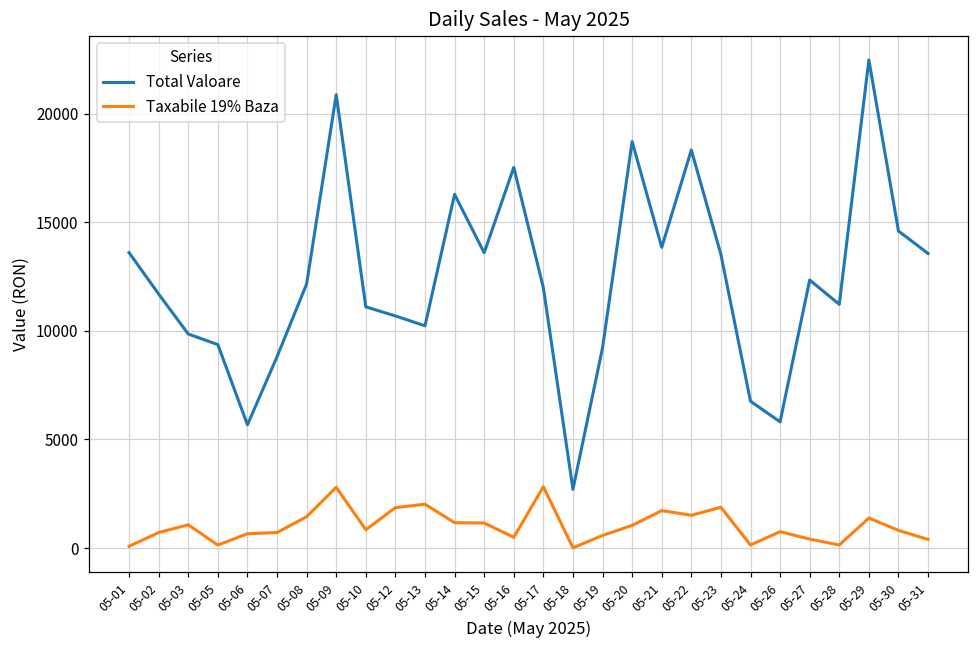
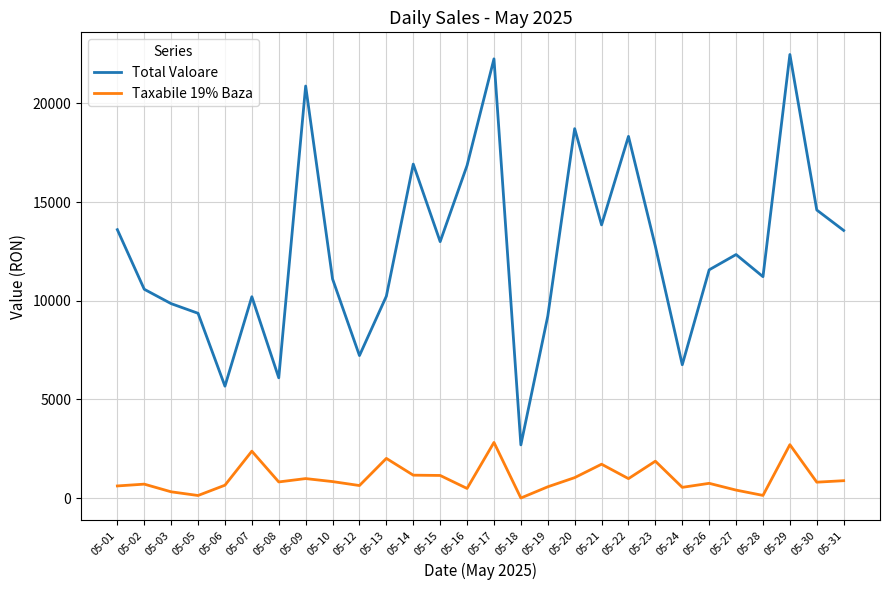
  {
    "Total Valoare": {
      "05-01": 13600,
-     "05-02": 11700,
+     "05-02": 10600,
      "05-03": 9900,
      "05-05": 9400,
      "05-06": 5700,
-     "05-07": 8800,
-     "05-08": 12200,
+     "05-07": 10200,
+     "05-08": 6100,
      "05-09": 20900,
      "05-10": 11100,
-     "05-12": 10700,
+     "05-12": 7200,
      "05-13": 10200,
-     "05-14": 16300,
-     "05-15": 13600,
-     "05-16": 17500,
-     "05-17": 12000,
+     "05-14": 16900,
+     "05-15": 13000,
+     "05-16": 16900,
+     "05-17": 22300,
      "05-18": 2700,
      "05-19": 9200,
      "05-20": 18700,
      "05-21": 13800,
      "05-22": 18300,
-     "05-23": 13500,
+     "05-23": 12800,
      "05-24": 6800,
-     "05-26": 5800,
+     "05-26": 11600,
      "05-27": 12300,
      "05-28": 11200,
      "05-29": 22500,
      "05-30": 14600,
      "05-31": 13600
    },
    "Taxabile 19% Baza": {
-     "05-01": 100,
+     "05-01": 600,
      "05-02": 700,
-     "05-03": 1100,
+     "05-03": 300,
      "05-05": 100,
      "05-06": 700,
-     "05-07": 700,
-     "05-08": 1400,
-     "05-09": 2800,
+     "05-07": 2400,
+     "05-08": 800,
+     "05-09": 1000,
      "05-10": 800,
-     "05-12": 1900,
+     "05-12": 600,
      "05-13": 2000,
      "05-14": 1200,
      "05-15": 1200,
      "05-16": 500,
      "05-17": 2800,
      "05-18": 0,
      "05-19": 600,
      "05-20": 1000,
      "05-21": 1700,
-     "05-22": 1500,
+     "05-22": 1000,
      "05-23": 1900,
-     "05-24": 100,
+     "05-24": 500,
      "05-26": 800,
      "05-27": 400,
      "05-28": 100,
-     "05-29": 1400,
+     "05-29": 2700,
      "05-30": 800,
-     "05-31": 400
+     "05-31": 900
    }
  }
